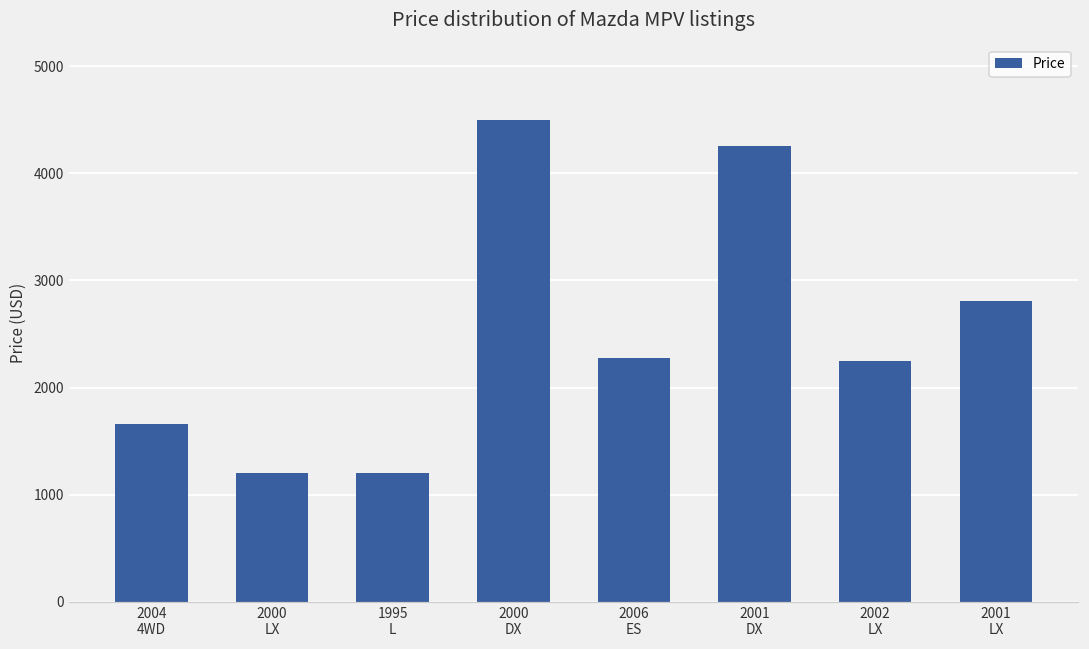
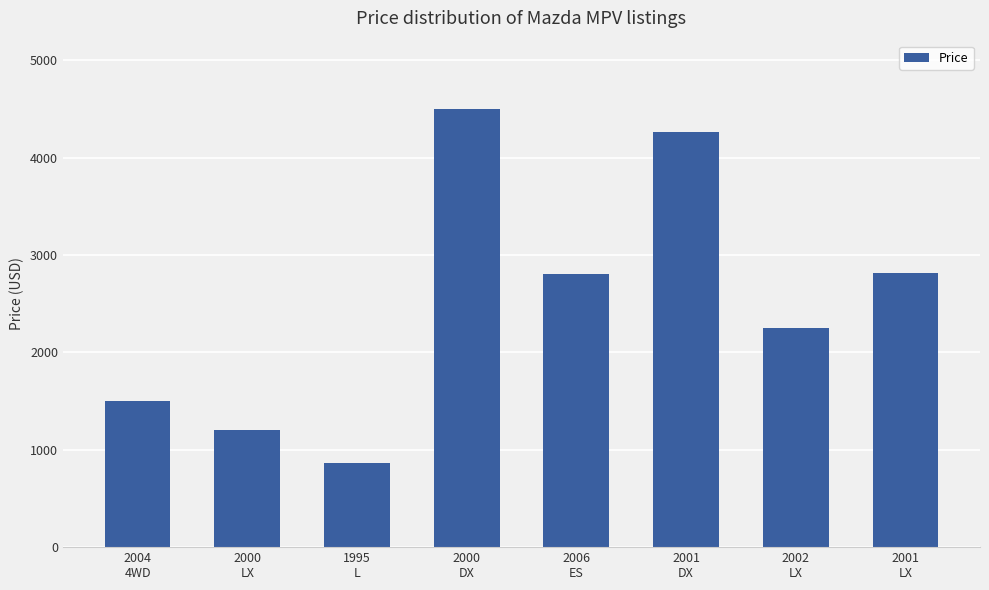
  {
-   "2004 4WD": 1700,
+   "2004 4WD": 1500,
    "2000 LX": 1200,
-   "1995 L": 1200,
+   "1995 L": 900,
    "2000 DX": 4500,
-   "2006 ES": 2300,
+   "2006 ES": 2800,
    "2001 DX": 4300,
    "2002 LX": 2300,
    "2001 LX": 2800
  }
